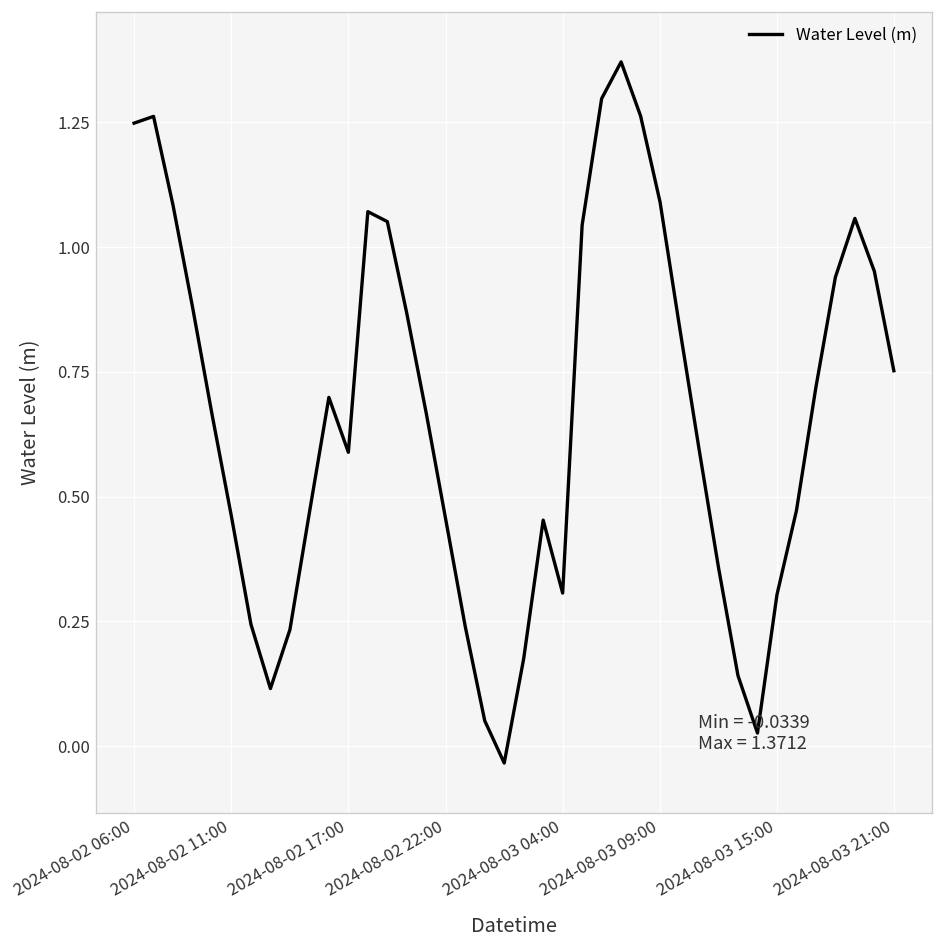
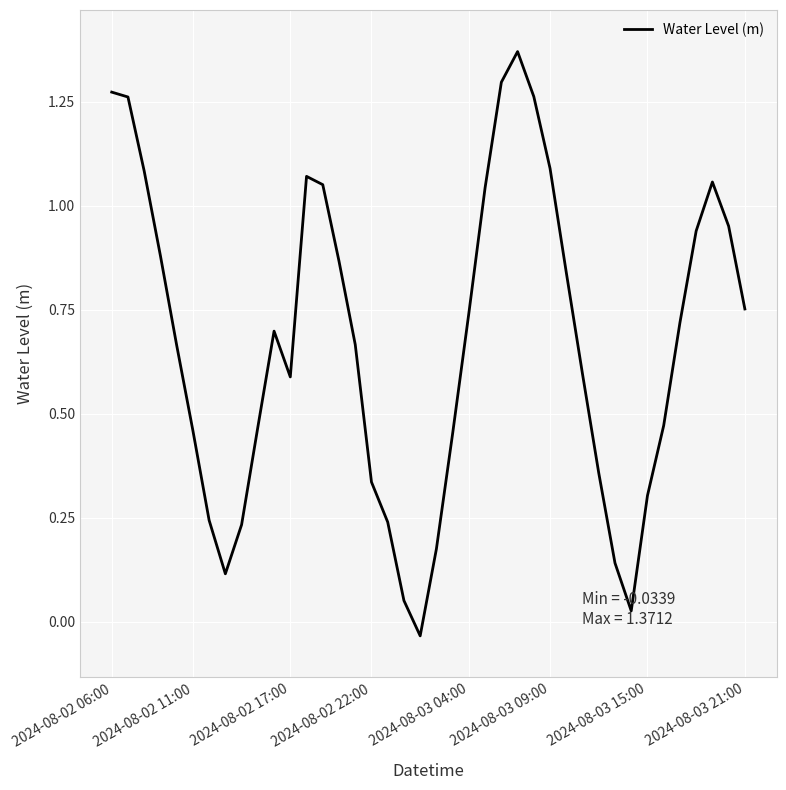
  {
-   "2024-08-02 06:00": 1.25,
+   "2024-08-02 06:00": 1.27,
    "2024-08-02 11:00": 0.46,
    "2024-08-02 17:00": 0.59,
-   "2024-08-02 22:00": 0.45,
-   "2024-08-03 04:00": 0.31,
+   "2024-08-02 22:00": 0.34,
+   "2024-08-03 04:00": 0.74,
    "2024-08-03 09:00": 1.09,
    "2024-08-03 15:00": 0.30,
    "2024-08-03 21:00": 0.75
  }
